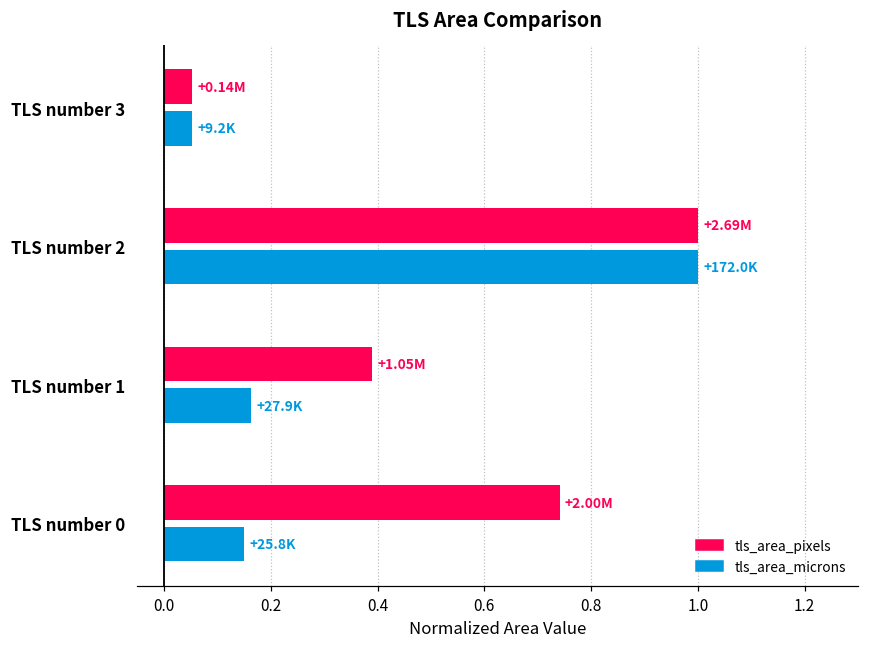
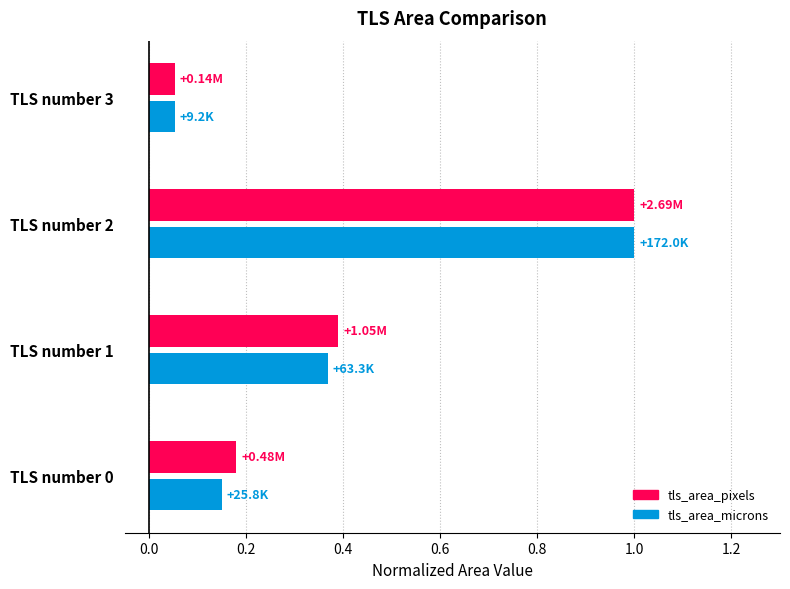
  {
    "tls_area_pixels": {
-     "TLS number 0": "+2.00M"
+     "TLS number 0": "+0.48M"
    },
    "tls_area_microns": {
-     "TLS number 1": "+27.9K"
+     "TLS number 1": "+63.3K"
    }
  }
